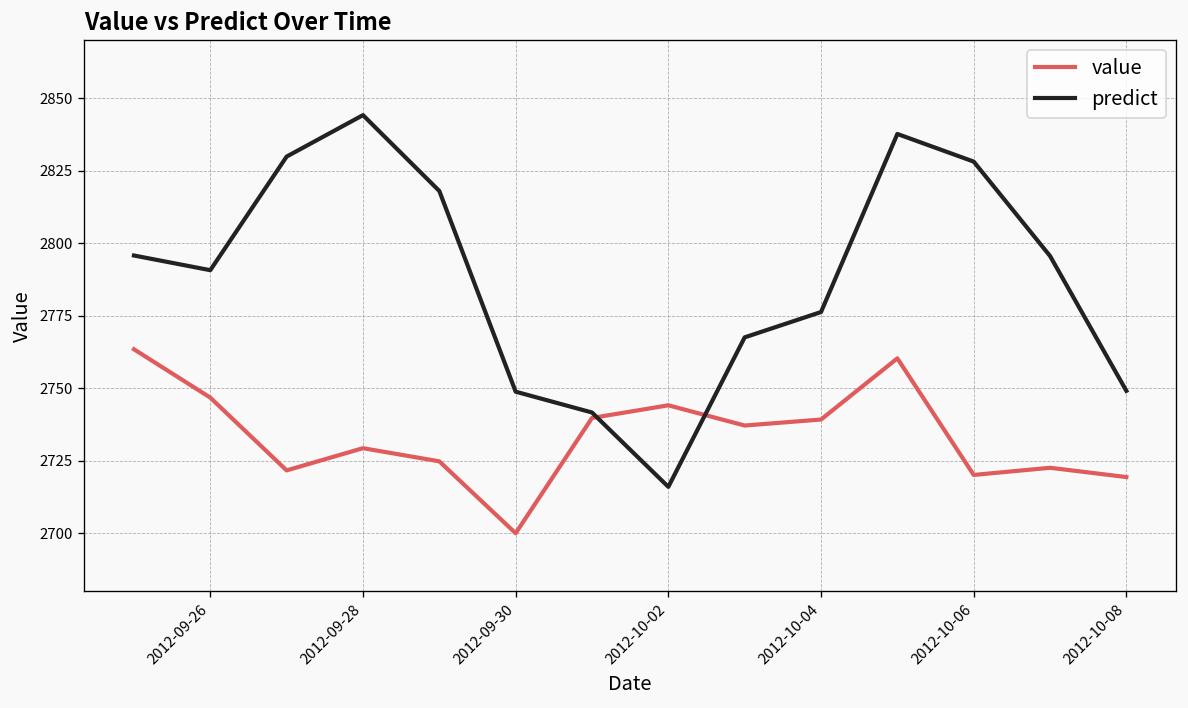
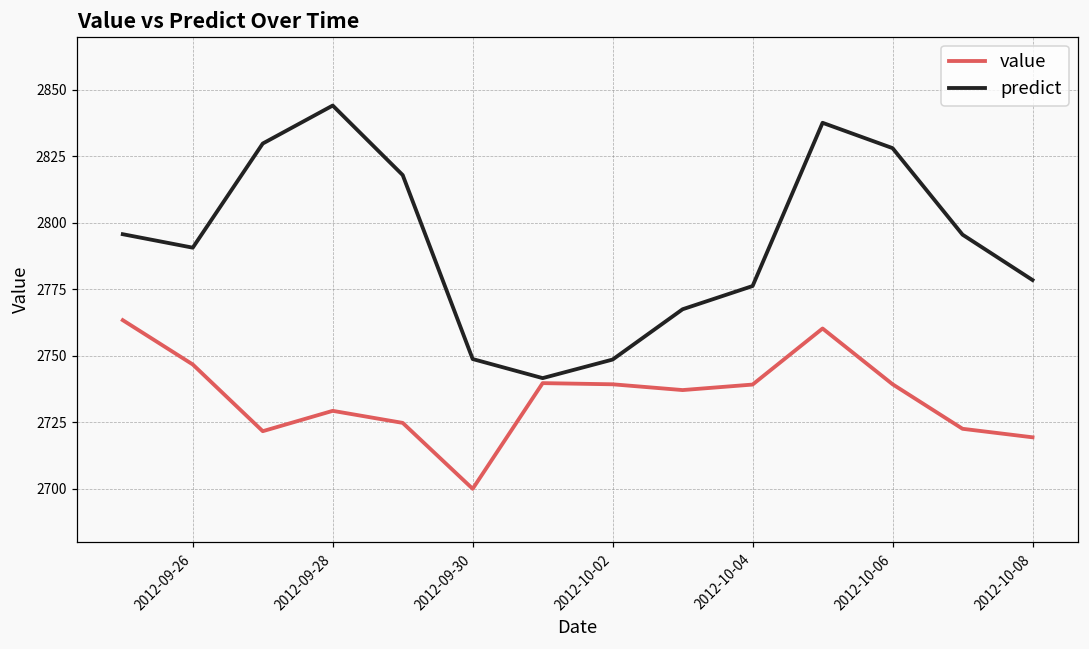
  {
    "value": {
      "2012-09-26": 2747,
      "2012-09-28": 2729,
      "2012-09-30": 2700,
-     "2012-10-02": 2744,
+     "2012-10-02": 2739,
      "2012-10-04": 2739,
-     "2012-10-06": 2720,
+     "2012-10-06": 2739,
      "2012-10-08": 2719
    },
    "predict": {
      "2012-09-26": 2791,
      "2012-09-28": 2844,
      "2012-09-30": 2749,
-     "2012-10-02": 2716,
+     "2012-10-02": 2749,
      "2012-10-04": 2776,
      "2012-10-06": 2828,
-     "2012-10-08": 2749
+     "2012-10-08": 2778
    }
  }
